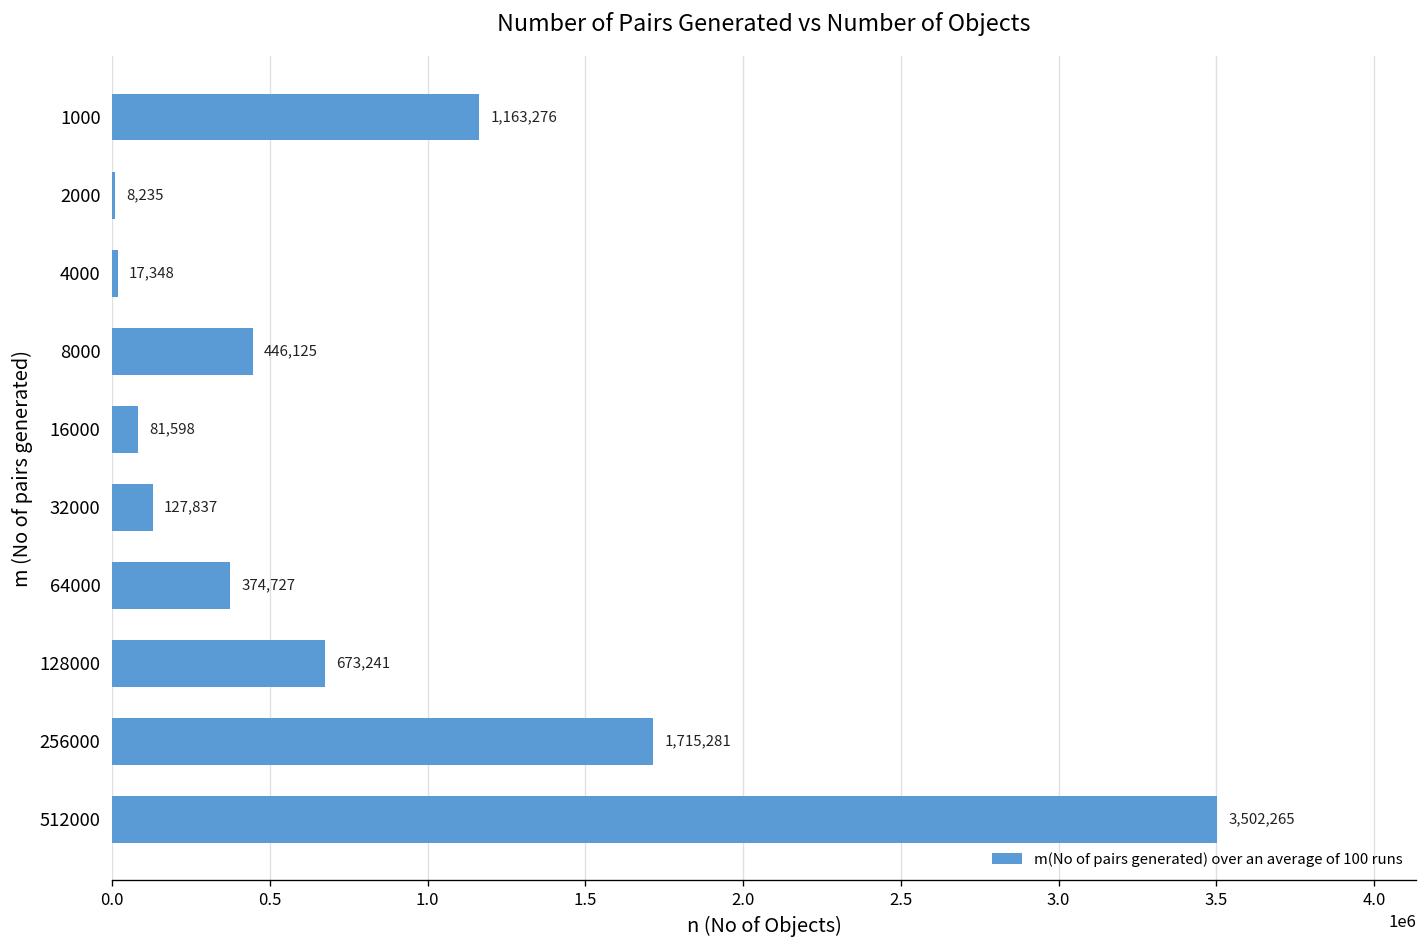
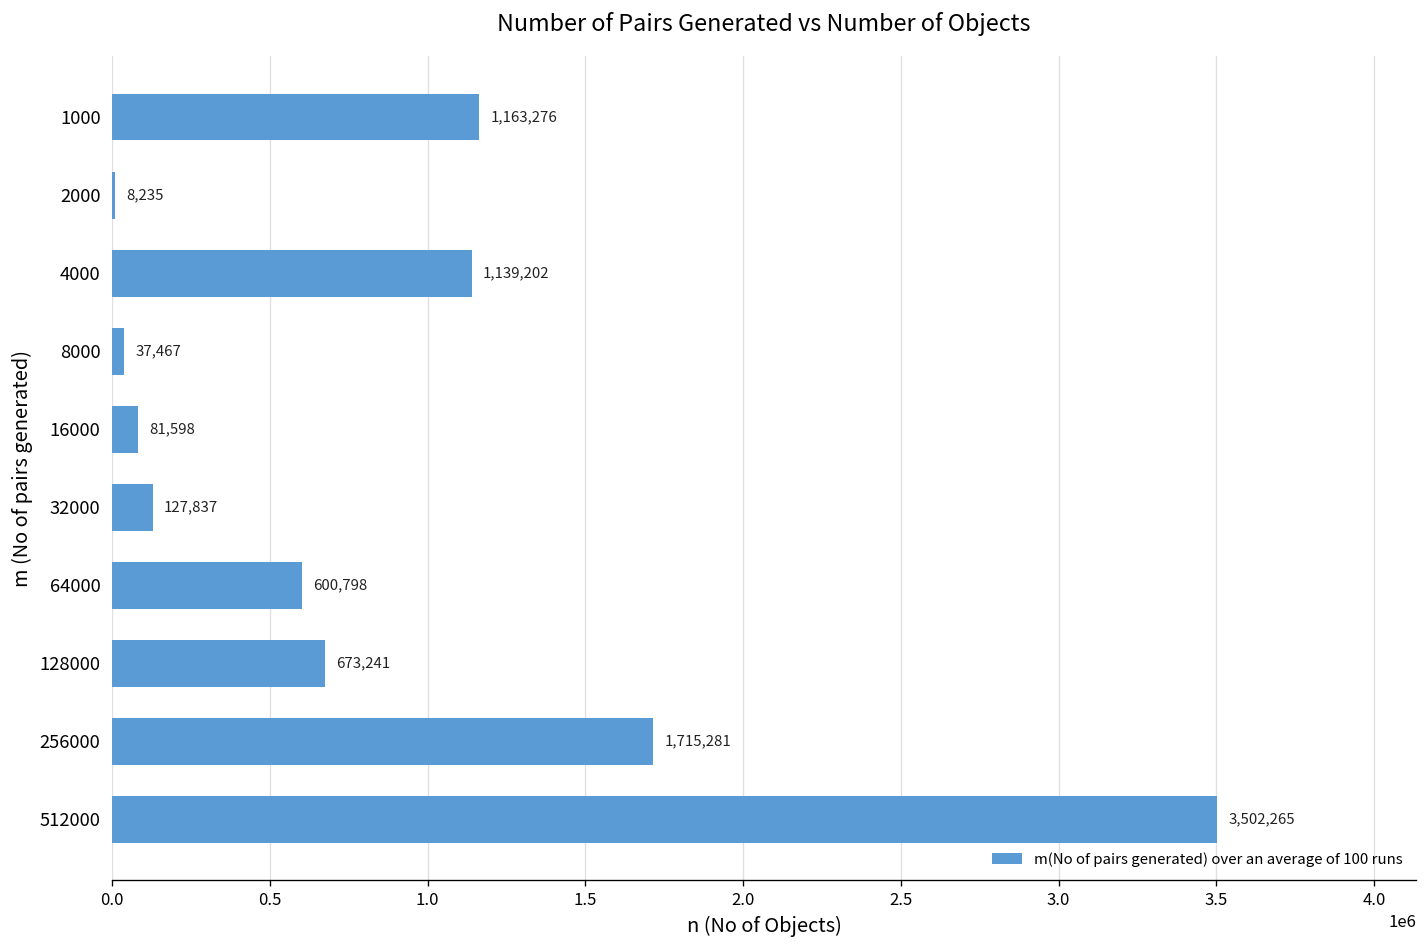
  {
    "1000": "1,163,276",
    "2000": "8,235",
-   "4000": "17,348",
-   "8000": "446,125",
+   "4000": "1,139,202",
+   "8000": "37,467",
    "16000": "81,598",
    "32000": "127,837",
-   "64000": "374,727",
+   "64000": "600,798",
    "128000": "673,241",
    "256000": "1,715,281",
    "512000": "3,502,265"
  }
